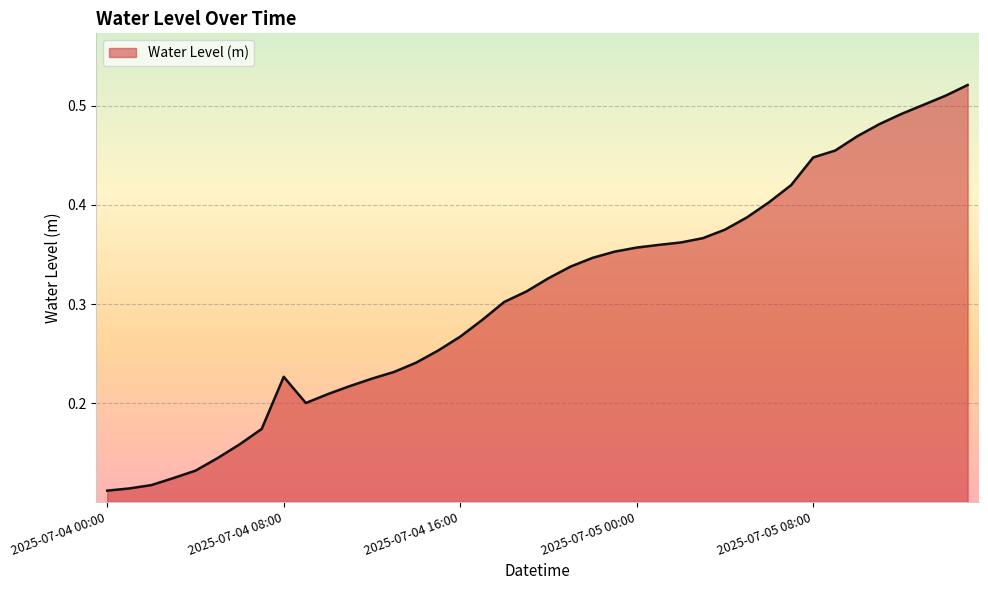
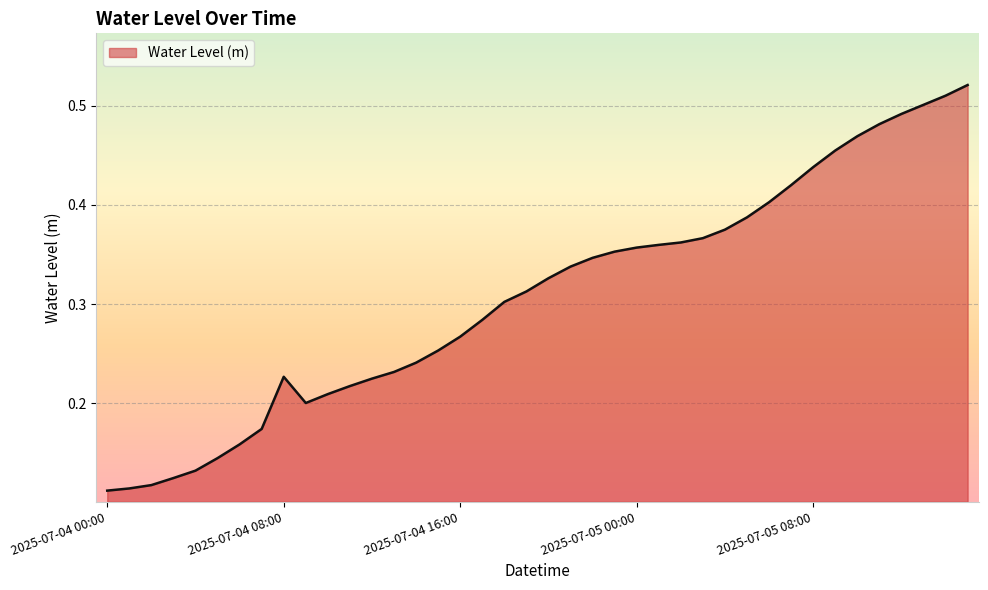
  {
    "2025-07-04 00:00": 0.11,
    "2025-07-04 08:00": 0.23,
    "2025-07-04 16:00": 0.27,
    "2025-07-05 00:00": 0.36,
-   "2025-07-05 08:00": 0.45
+   "2025-07-05 08:00": 0.44
  }
